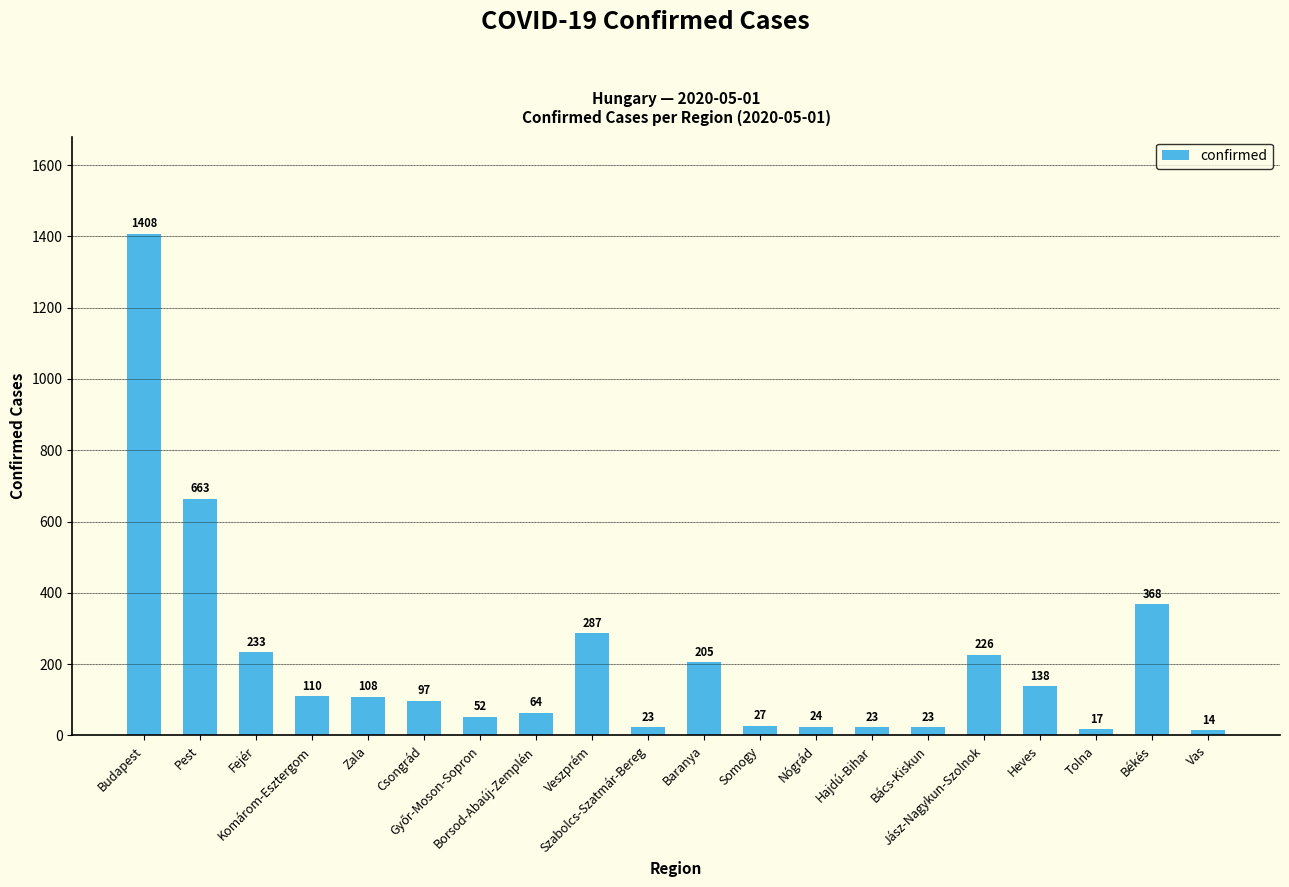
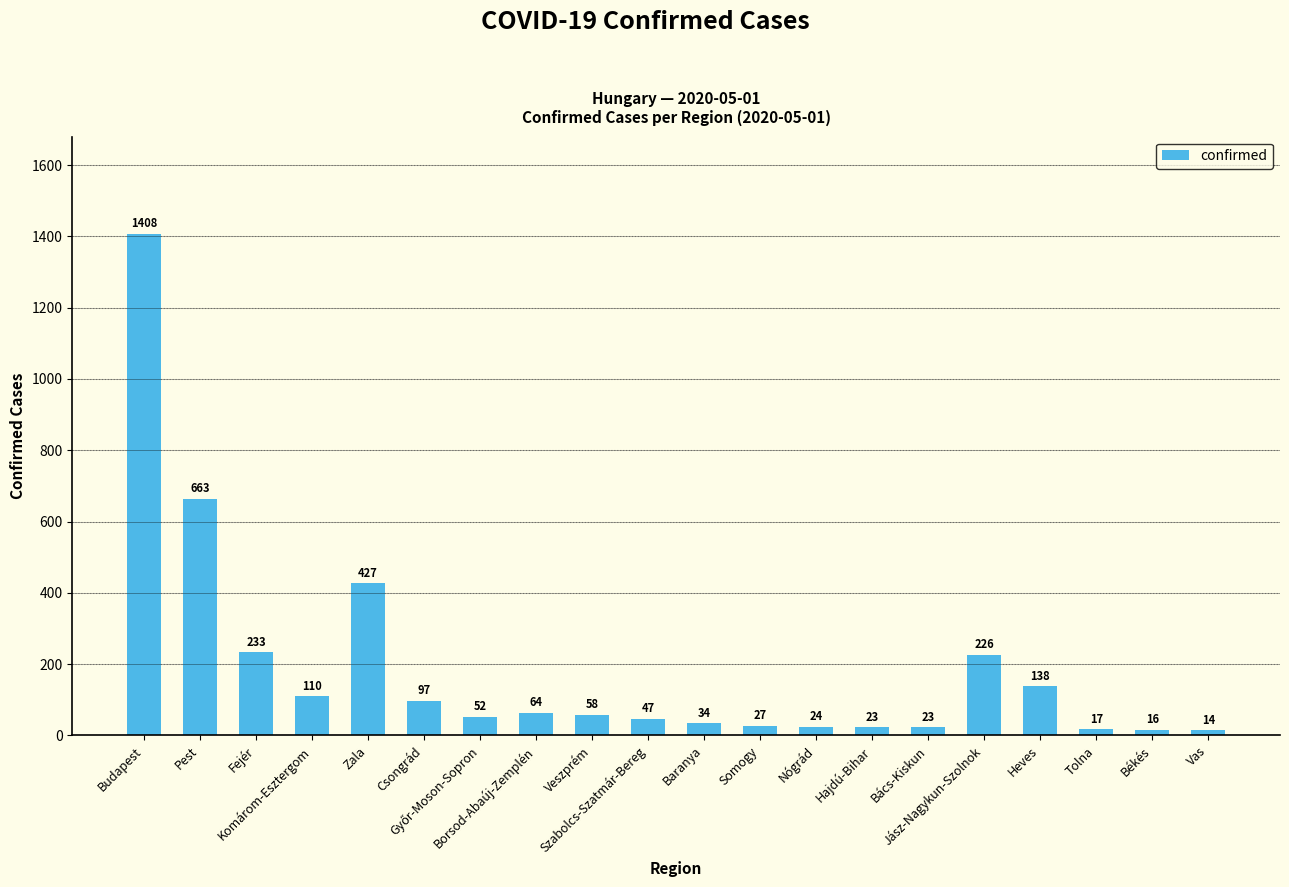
  {
    "Budapest": 1408,
    "Pest": 663,
    "Fejér": 233,
    "Komárom-Esztergom": 110,
-   "Zala": 108,
+   "Zala": 427,
    "Csongrád": 97,
    "Győr-Moson-Sopron": 52,
    "Borsod-Abaúj-Zemplén": 64,
-   "Veszprém": 287,
-   "Szabolcs-Szatmár-Bereg": 23,
-   "Baranya": 205,
+   "Veszprém": 58,
+   "Szabolcs-Szatmár-Bereg": 47,
+   "Baranya": 34,
    "Somogy": 27,
    "Nógrád": 24,
    "Hajdú-Bihar": 23,
    "Bács-Kiskun": 23,
    "Jász-Nagykun-Szolnok": 226,
    "Heves": 138,
    "Tolna": 17,
-   "Békés": 368,
+   "Békés": 16,
    "Vas": 14
  }
